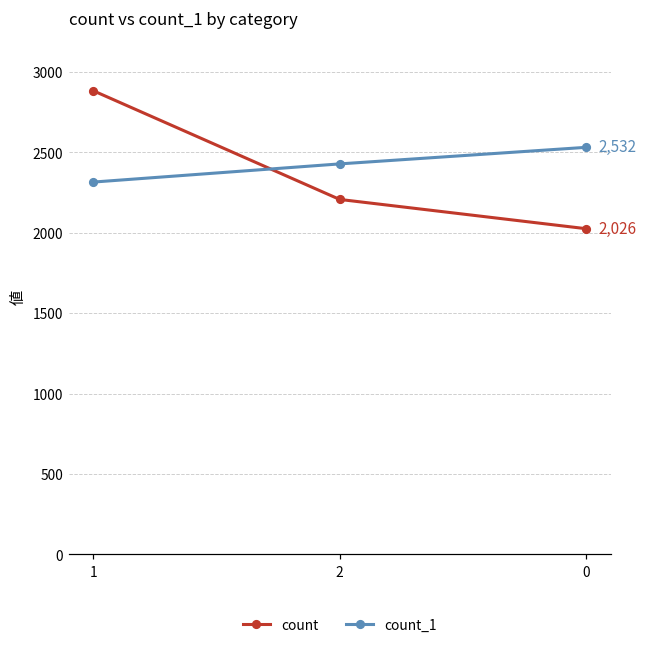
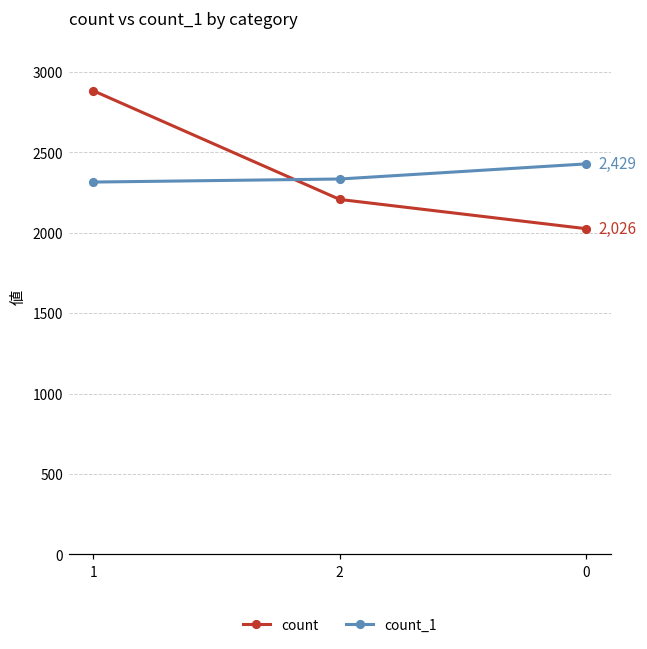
  {
    "count": {
      "0": "2,026"
    },
    "count_1": {
-     "2": "2430",
-     "0": "2,532"
+     "2": "2340",
+     "0": "2,429"
    }
  }
